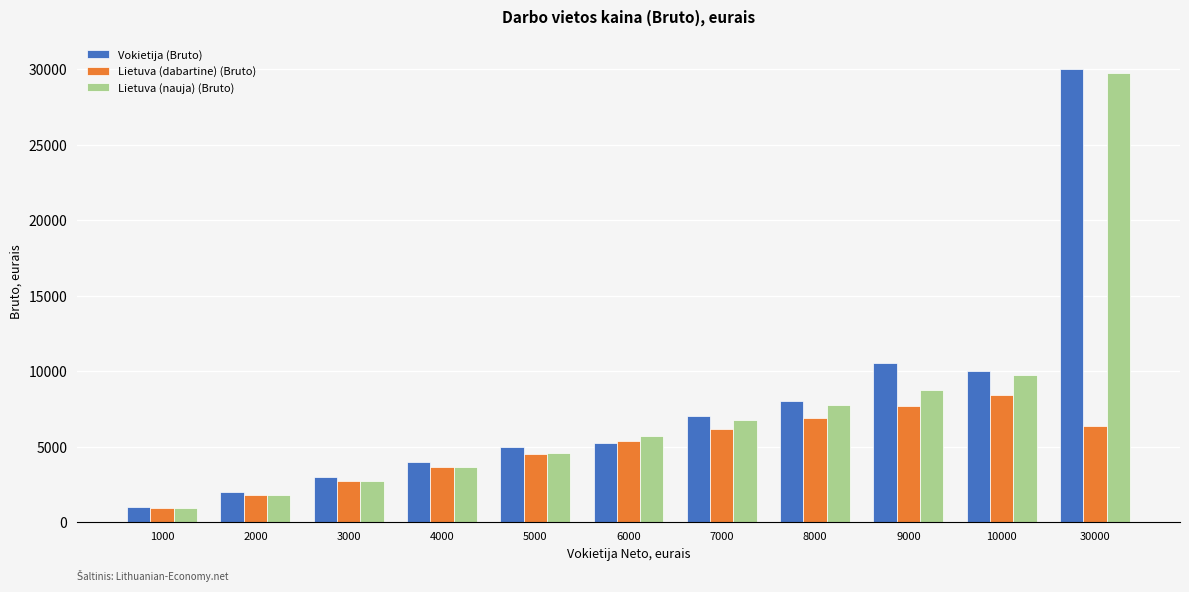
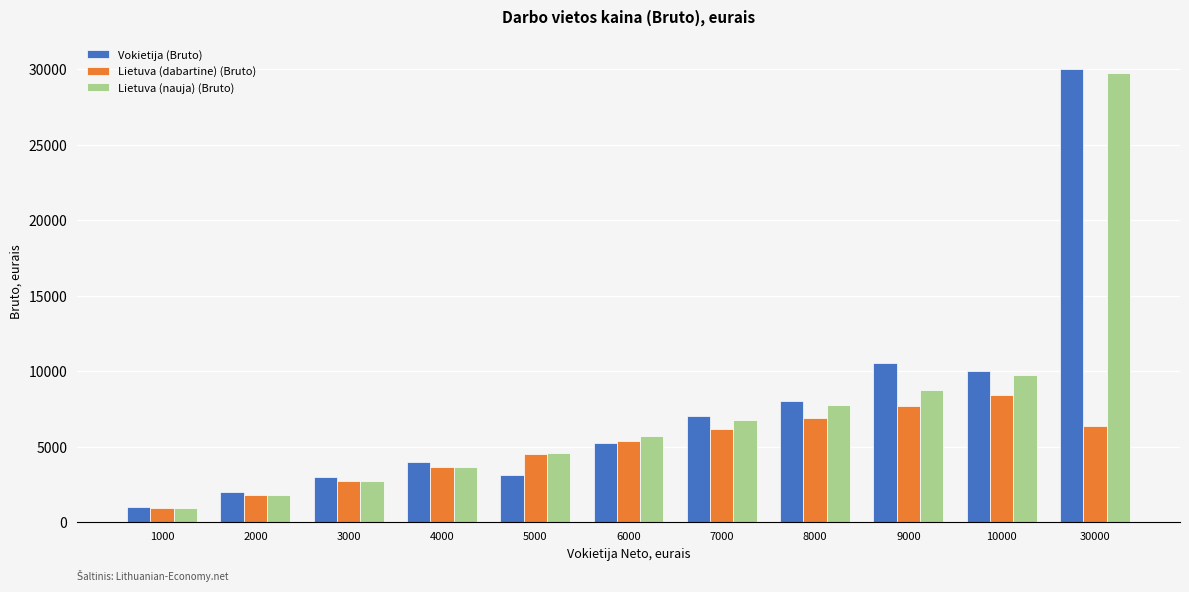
  {
    "Vokietija (Bruto)": {
      "1000": 1000,
      "2000": 2000,
      "3000": 3000,
      "4000": 4000,
-     "5000": 5000,
+     "5000": 3100,
      "6000": 5200,
      "7000": 7000,
      "8000": 8000,
      "9000": 10500,
      "10000": 10000,
      "30000": 30000
    },
    "Lietuva (dabartine) (Bruto)": {
      "1000": 900,
      "2000": 1800,
      "3000": 2700,
      "4000": 3600,
      "5000": 4500,
      "6000": 5400,
      "7000": 6200,
      "8000": 6900,
      "9000": 7700,
      "10000": 8400,
      "30000": 6300
    },
    "Lietuva (nauja) (Bruto)": {
      "1000": 900,
      "2000": 1800,
      "3000": 2700,
      "4000": 3600,
      "5000": 4600,
      "6000": 5700,
      "7000": 6800,
      "8000": 7800,
      "9000": 8800,
      "10000": 9800,
      "30000": 29800
    }
  }
